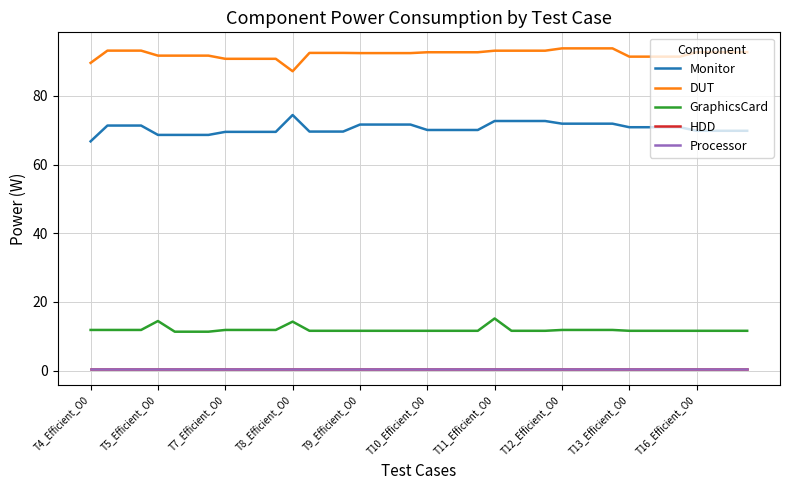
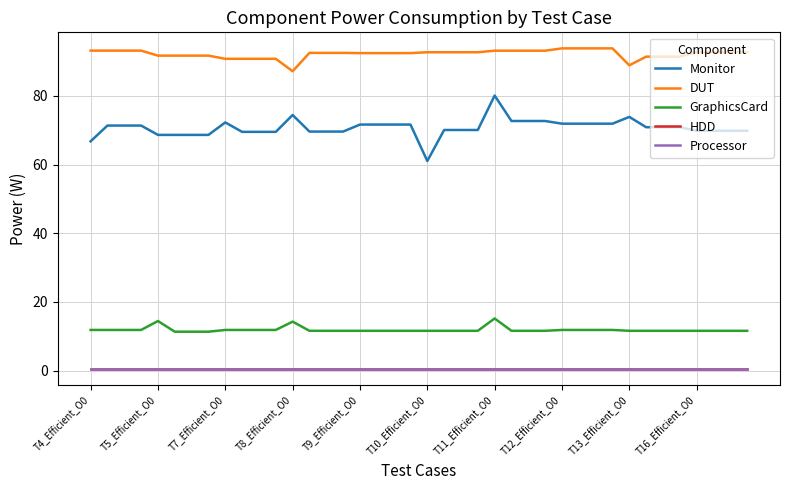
  {
    "Monitor": {
      "T4_Efficient_O0": 67,
      "T5_Efficient_O0": 69,
-     "T7_Efficient_O0": 70,
+     "T7_Efficient_O0": 72,
      "T8_Efficient_O0": 74,
      "T9_Efficient_O0": 72,
-     "T10_Efficient_O0": 70,
-     "T11_Efficient_O0": 73,
+     "T10_Efficient_O0": 61,
+     "T11_Efficient_O0": 80,
      "T12_Efficient_O0": 72,
-     "T13_Efficient_O0": 71
+     "T13_Efficient_O0": 74
    },
    "DUT": {
-     "T4_Efficient_O0": 90,
+     "T4_Efficient_O0": 93,
      "T5_Efficient_O0": 92,
      "T7_Efficient_O0": 91,
      "T8_Efficient_O0": 87,
      "T9_Efficient_O0": 92,
      "T10_Efficient_O0": 93,
      "T11_Efficient_O0": 93,
      "T12_Efficient_O0": 94,
-     "T13_Efficient_O0": 91
+     "T13_Efficient_O0": 89
    },
    "GraphicsCard": {
      "T4_Efficient_O0": 12,
      "T5_Efficient_O0": 14,
      "T7_Efficient_O0": 12,
      "T8_Efficient_O0": 14,
      "T9_Efficient_O0": 12,
      "T10_Efficient_O0": 12,
      "T11_Efficient_O0": 15,
      "T12_Efficient_O0": 12,
      "T13_Efficient_O0": 12,
      "T16_Efficient_O0": 12
    }
  }
